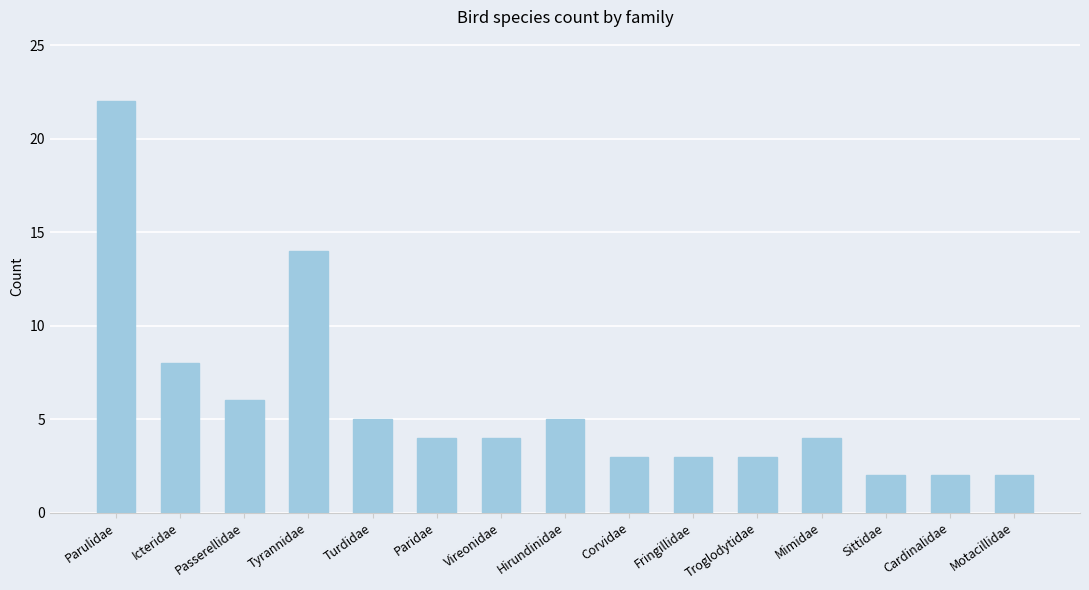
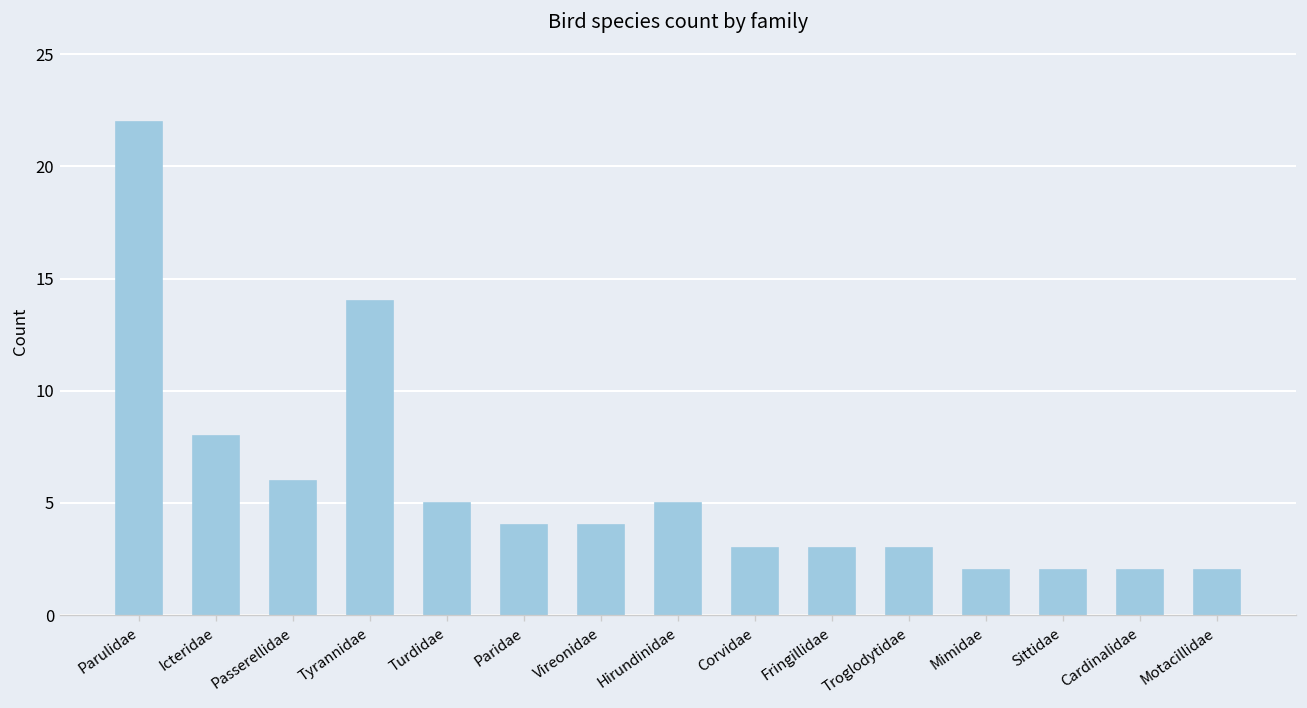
  {
    "Parulidae": 22,
    "Icteridae": 8,
    "Passerellidae": 6,
    "Tyrannidae": 14,
    "Turdidae": 5,
    "Paridae": 4,
    "Vireonidae": 4,
    "Hirundinidae": 5,
    "Corvidae": 3,
    "Fringillidae": 3,
    "Troglodytidae": 3,
-   "Mimidae": 4,
+   "Mimidae": 2,
    "Sittidae": 2,
    "Cardinalidae": 2,
    "Motacillidae": 2
  }
